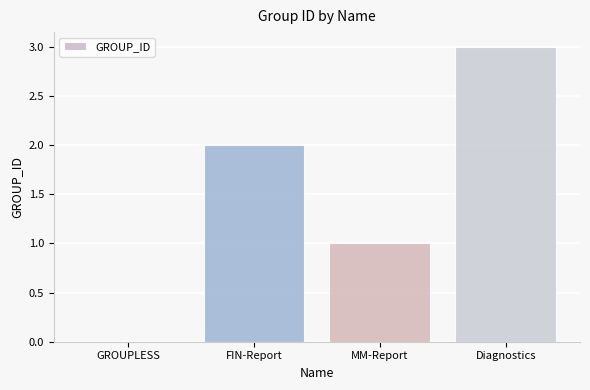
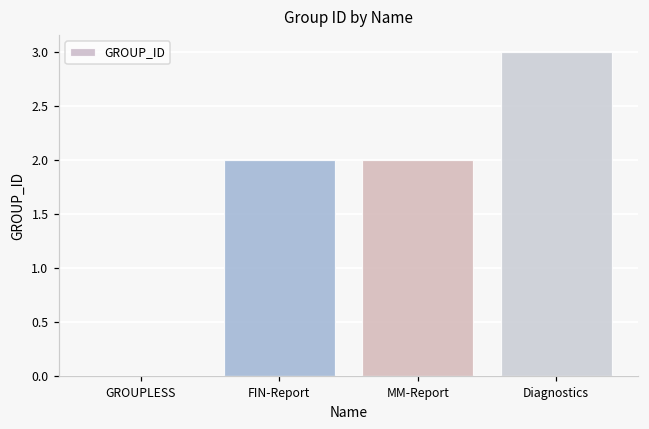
  {
    "GROUPLESS": 0,
    "FIN-Report": 2,
-   "MM-Report": 1,
+   "MM-Report": 2,
    "Diagnostics": 3
  }
